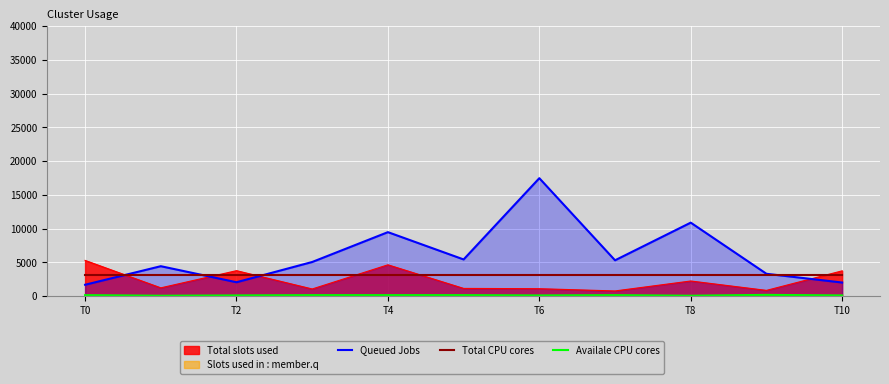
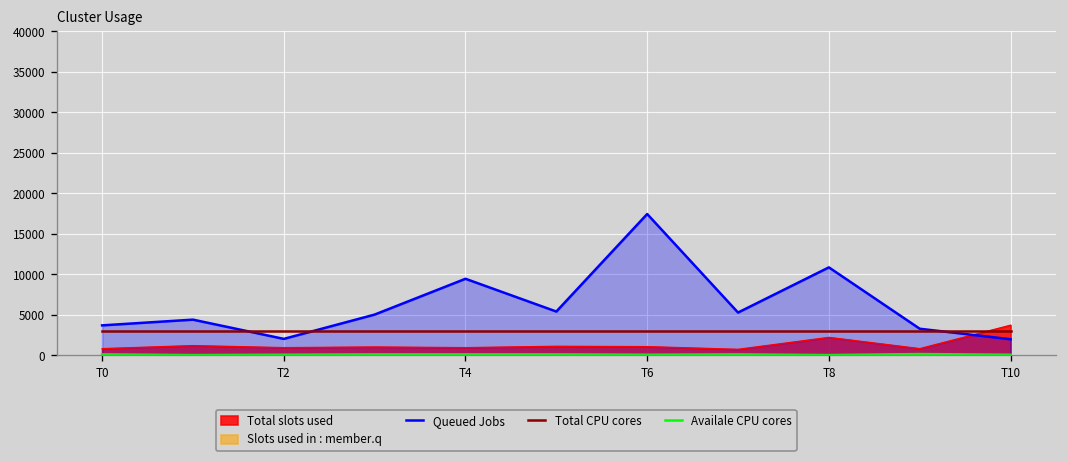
  {
    "Total slots used": {
-     "T0": 5000,
-     "T2": 4000,
-     "T4": 5000,
+     "T0": 1000,
+     "T2": 1000,
+     "T4": 1000,
      "T6": 1000,
      "T8": 2000,
      "T10": 4000
    },
    "Queued Jobs": {
-     "T0": 2000,
+     "T0": 4000,
      "T2": 2000,
      "T4": 9000,
      "T6": 17000,
      "T8": 11000,
      "T10": 2000
    },
    "Total CPU cores": {
      "T0": 3000,
      "T2": 3000,
      "T4": 3000,
      "T6": 3000,
      "T8": 3000,
      "T10": 3000
    },
    "Slots used in : member.q": {
      "T0": 0,
      "T2": 0,
      "T4": 0,
      "T6": 0,
      "T8": 0,
      "T10": 0
    }
  }
